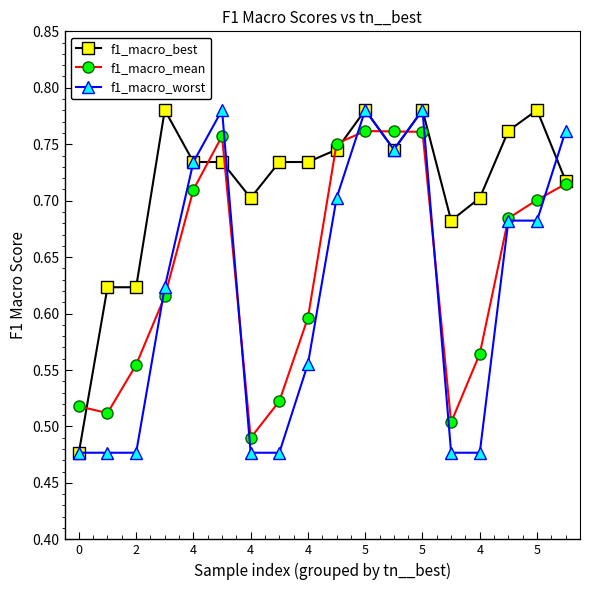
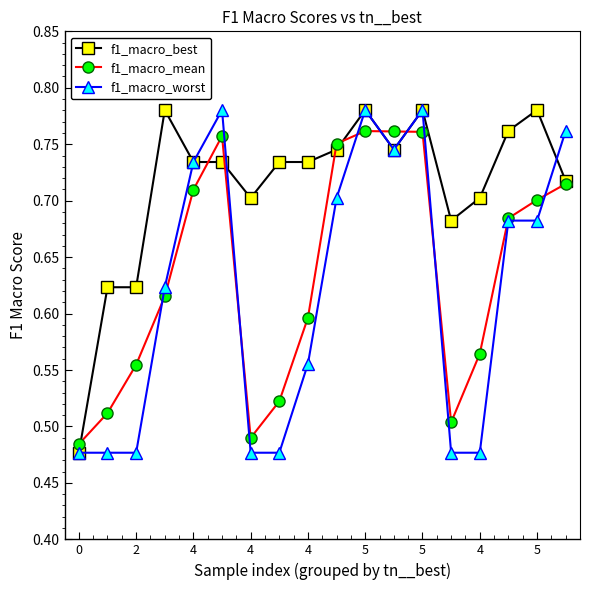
  {
    "f1_macro_mean": {
-     "0": 0.518
+     "0": 0.484
    }
  }
